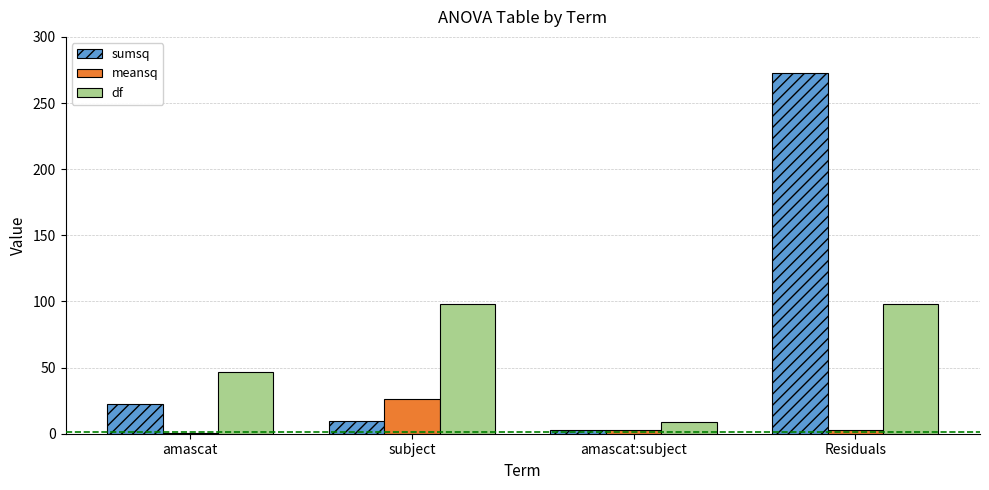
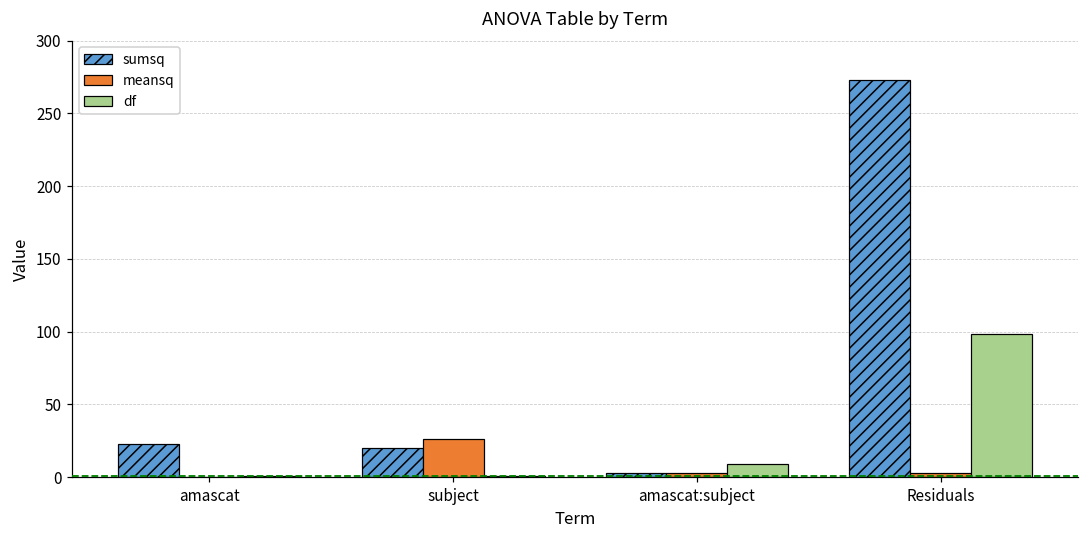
  {
    "sumsq": {
      "amascat": 23,
-     "subject": 9,
+     "subject": 20,
      "amascat:subject": 3,
      "Residuals": 273
    },
    "meansq": {
      "subject": 26,
      "amascat:subject": 3,
      "Residuals": 3
    },
    "df": {
-     "amascat": 47,
-     "subject": 98,
+     "amascat": 1,
+     "subject": 1,
      "amascat:subject": 9,
      "Residuals": 98
    }
  }
